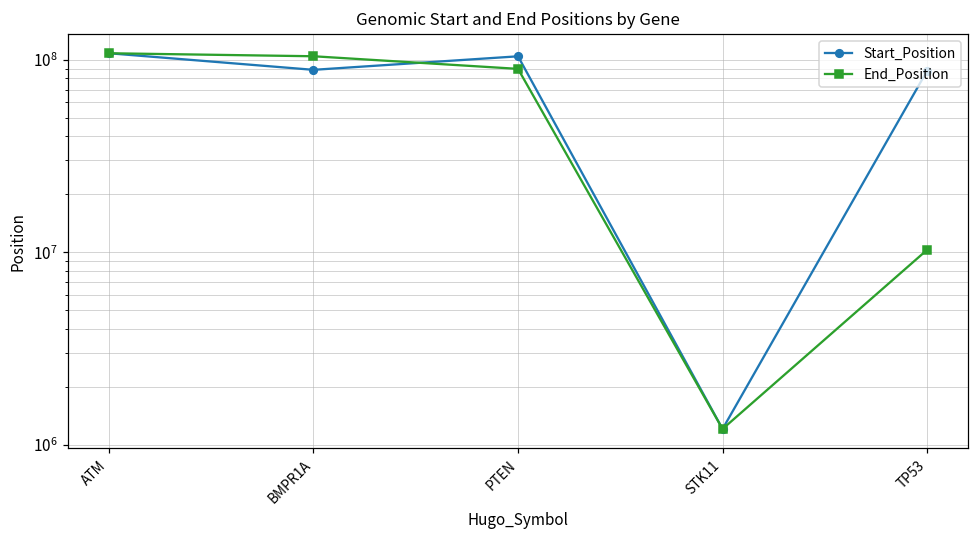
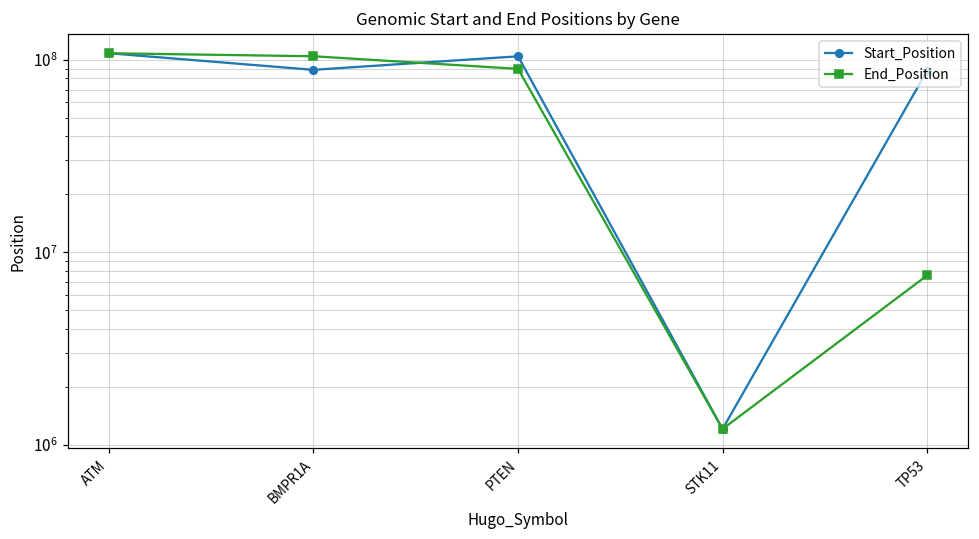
  {
    "Start_Position": {
      "BMPR1A": 90000000,
      "PTEN": 100000000
    },
    "End_Position": {
      "BMPR1A": 100000000,
      "PTEN": 90000000,
-     "TP53": 10000000
+     "TP53": 7600000
    }
  }
